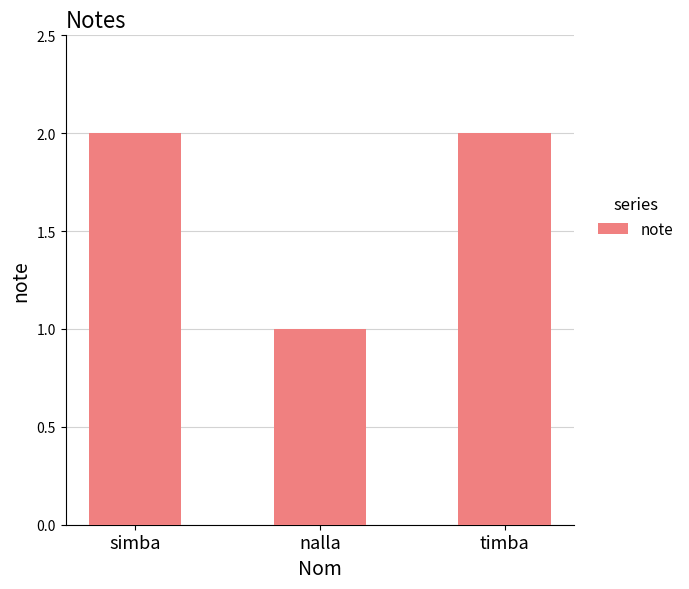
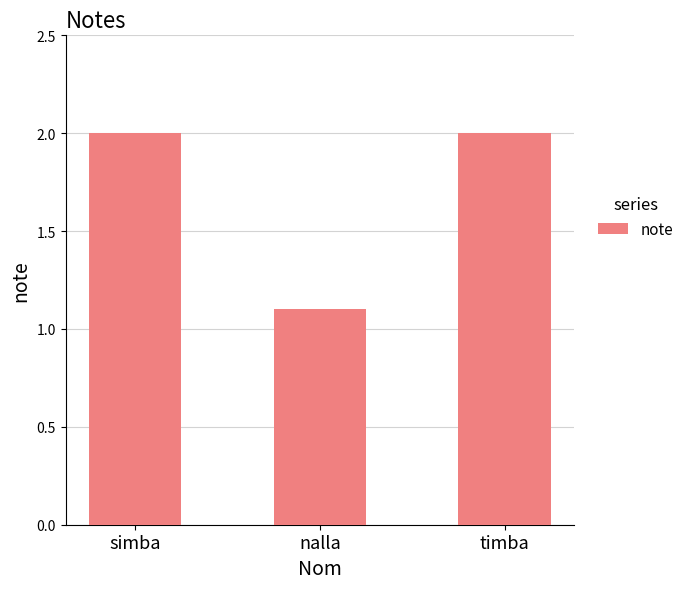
  {
    "simba": 2.0,
-   "nalla": 1.0,
+   "nalla": 1.1,
    "timba": 2.0
  }
